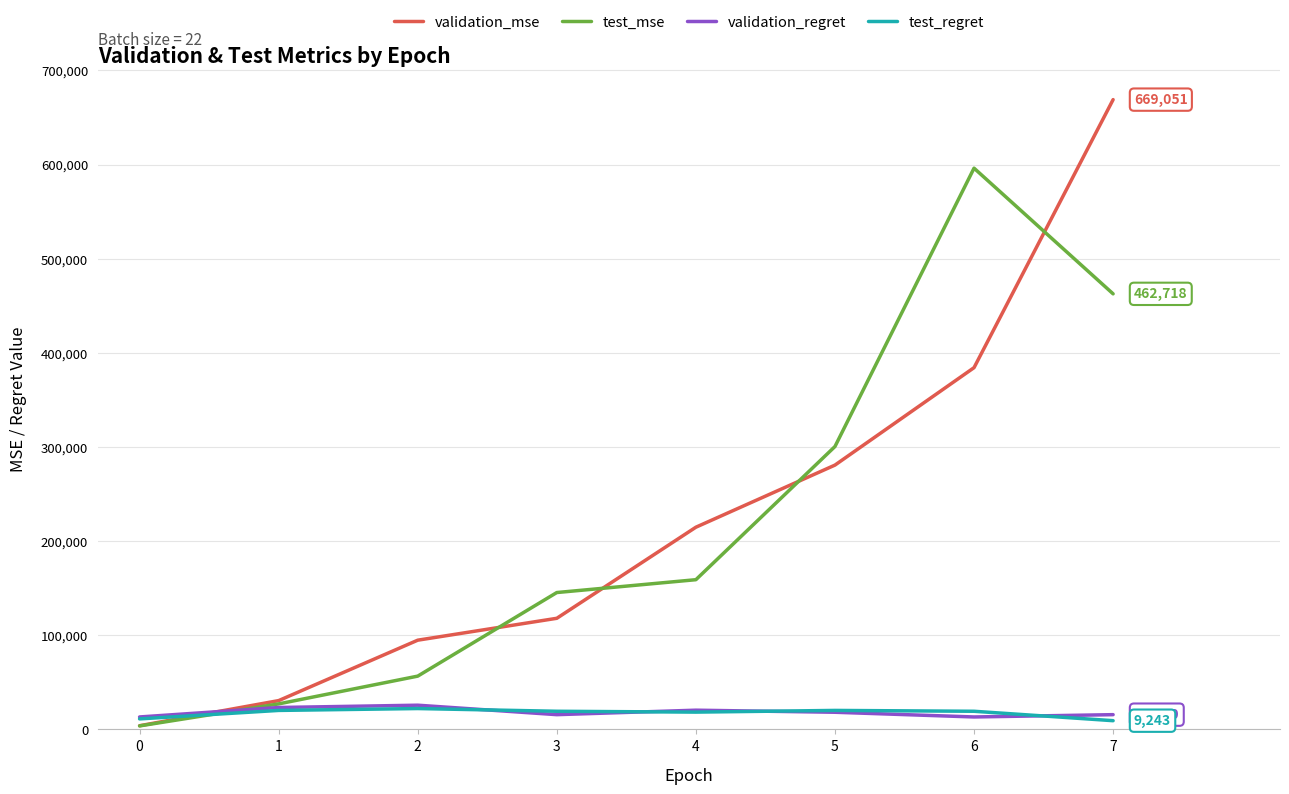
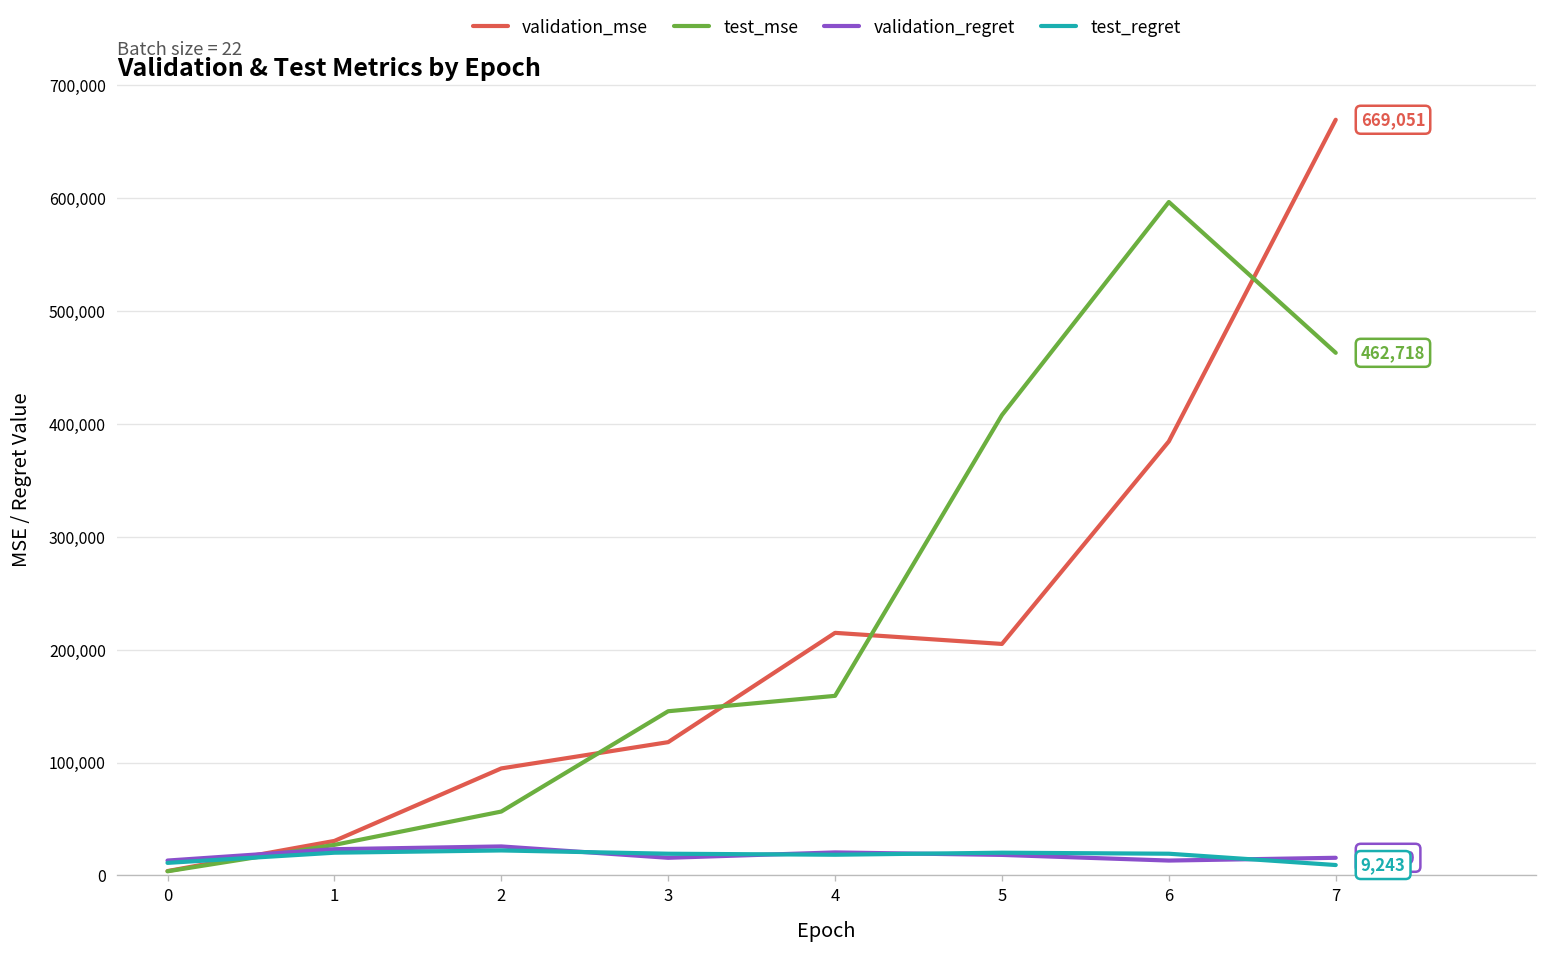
  {
    "validation_mse": {
      "1": "30,000",
      "2": "90,000",
      "3": "120,000",
      "4": "210,000",
-     "5": "280,000",
+     "5": "200,000",
      "6": "380,000"
    },
    "test_mse": {
      "1": "30,000",
      "2": "60,000",
      "3": "150,000",
      "4": "160,000",
-     "5": "300,000",
+     "5": "410,000",
      "6": "600,000"
    },
    "validation_regret": {
      "1": "20,000",
      "2": "30,000",
      "3": "20,000",
      "6": "10,000"
    },
    "test_regret": {
      "1": "20,000",
      "2": "20,000",
      "3": "20,000",
      "6": "20,000"
    }
  }
